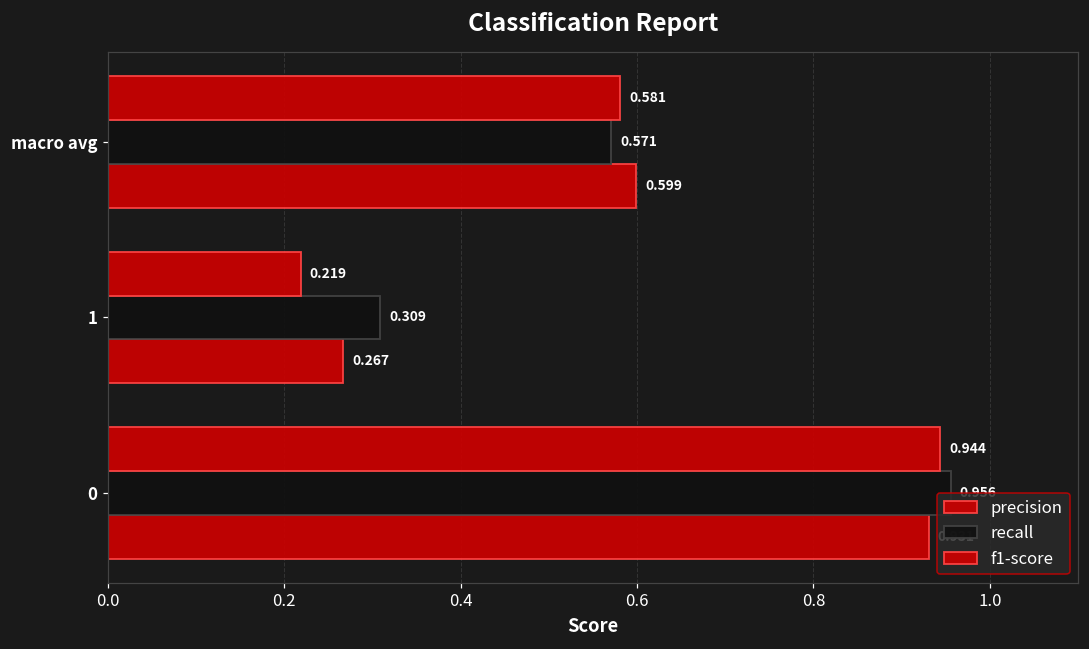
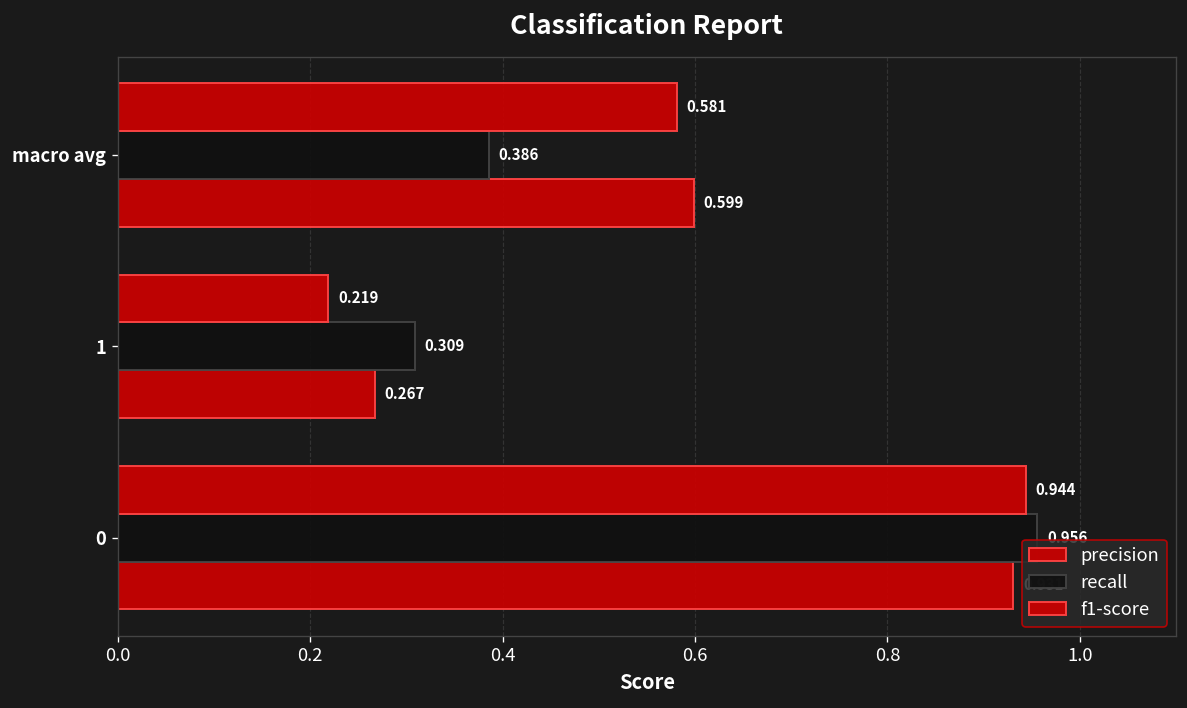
  {
    "recall": {
-     "macro avg": 0.571,
+     "macro avg": 0.386,
      "1": 0.309
    }
  }
